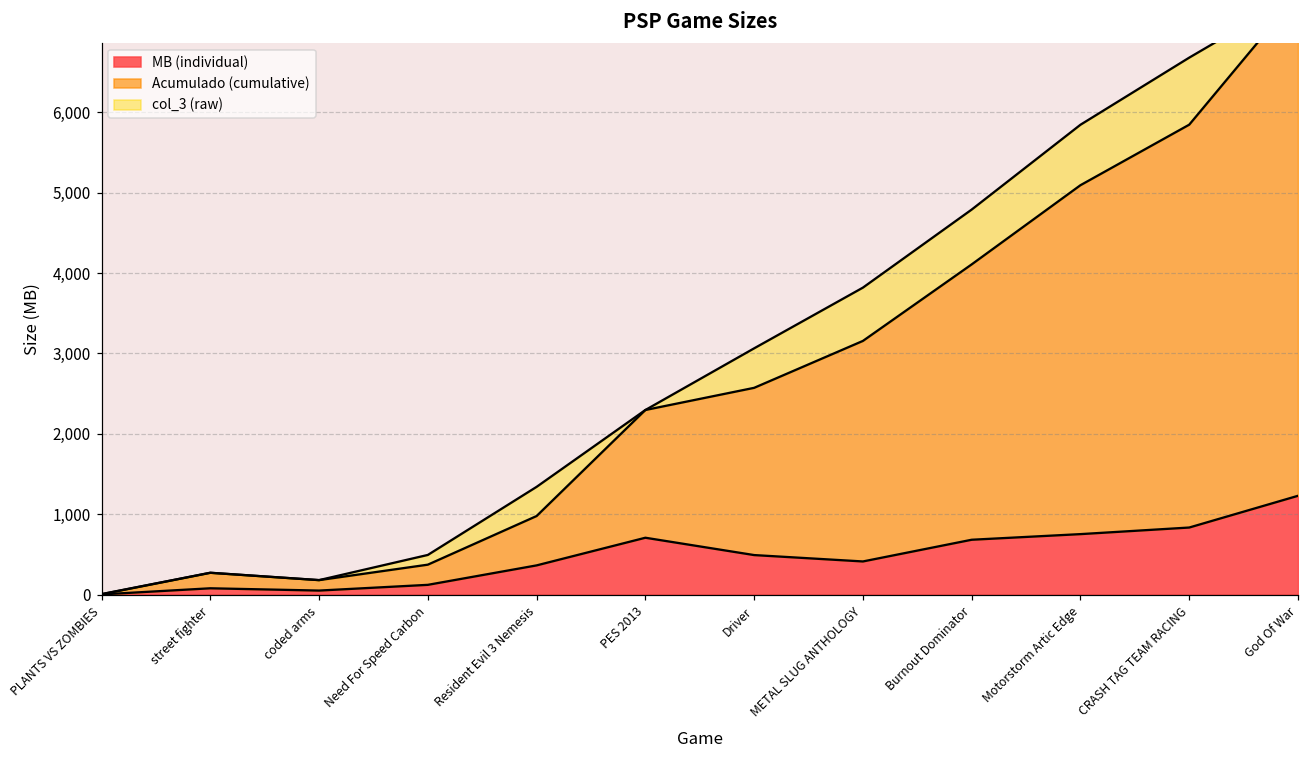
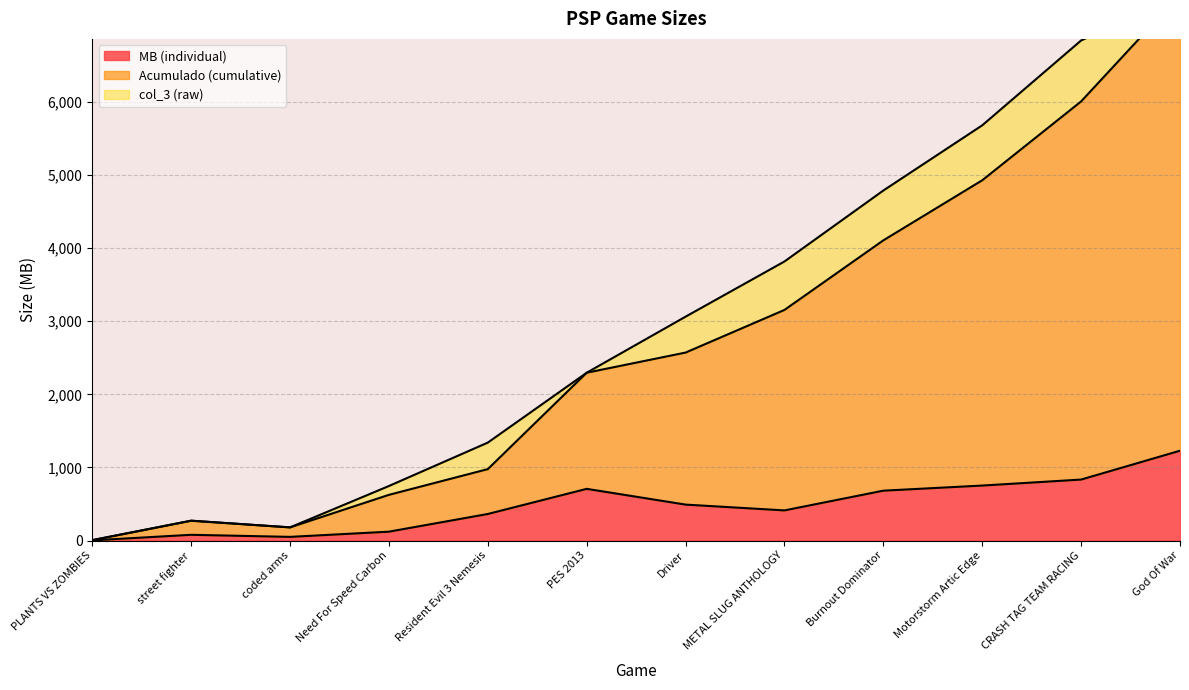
  {
    "MB (individual)": {
      "street fighter": "100",
      "coded arms": "0",
      "Need For Speed Carbon": "100",
      "Resident Evil 3 Nemesis": "400",
      "PES 2013": "700",
      "Driver": "500",
      "METAL SLUG ANTHOLOGY": "400",
      "Burnout Dominator": "700",
      "Motorstorm Artic Edge": "800",
      "CRASH TAG TEAM RACING": "800",
      "God Of War": "1,200"
    },
    "Acumulado (cumulative)": {
-     "Need For Speed Carbon": "300",
+     "Need For Speed Carbon": "500",
      "Resident Evil 3 Nemesis": "600",
      "Driver": "2,100",
      "METAL SLUG ANTHOLOGY": "2,700",
      "Burnout Dominator": "3,400",
-     "Motorstorm Artic Edge": "4,300",
-     "CRASH TAG TEAM RACING": "5,000"
+     "Motorstorm Artic Edge": "4,200",
+     "CRASH TAG TEAM RACING": "5,200"
    },
    "col_3 (raw)": {
      "Need For Speed Carbon": "100",
      "Resident Evil 3 Nemesis": "400",
      "Driver": "500",
      "METAL SLUG ANTHOLOGY": "700",
      "Burnout Dominator": "700",
      "Motorstorm Artic Edge": "800",
      "CRASH TAG TEAM RACING": "800"
    }
  }
